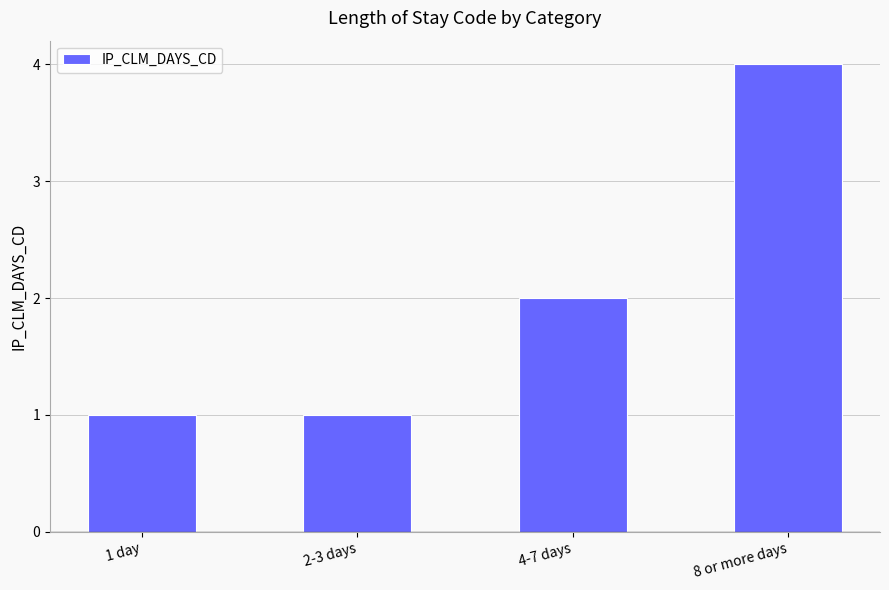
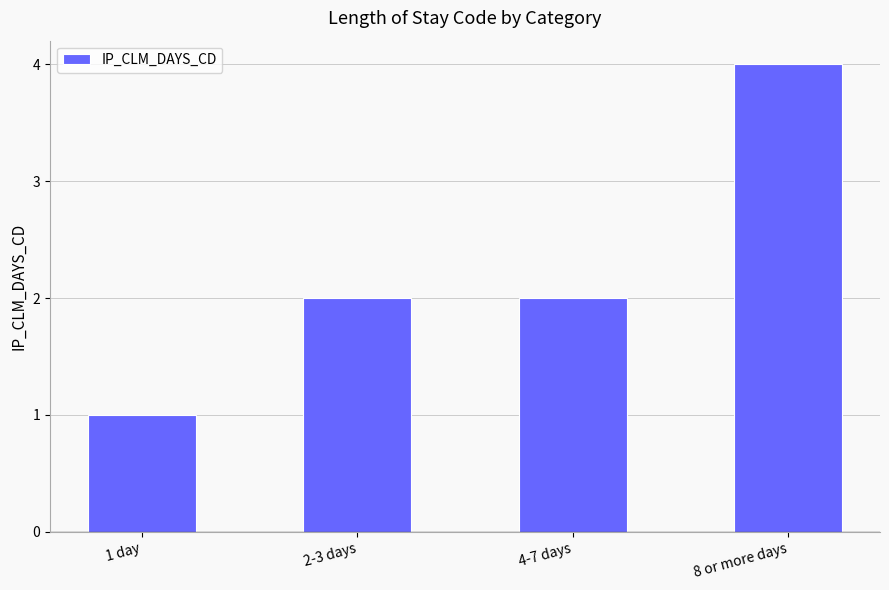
  {
    "1 day": 1,
-   "2-3 days": 1,
+   "2-3 days": 2,
    "4-7 days": 2,
    "8 or more days": 4
  }
